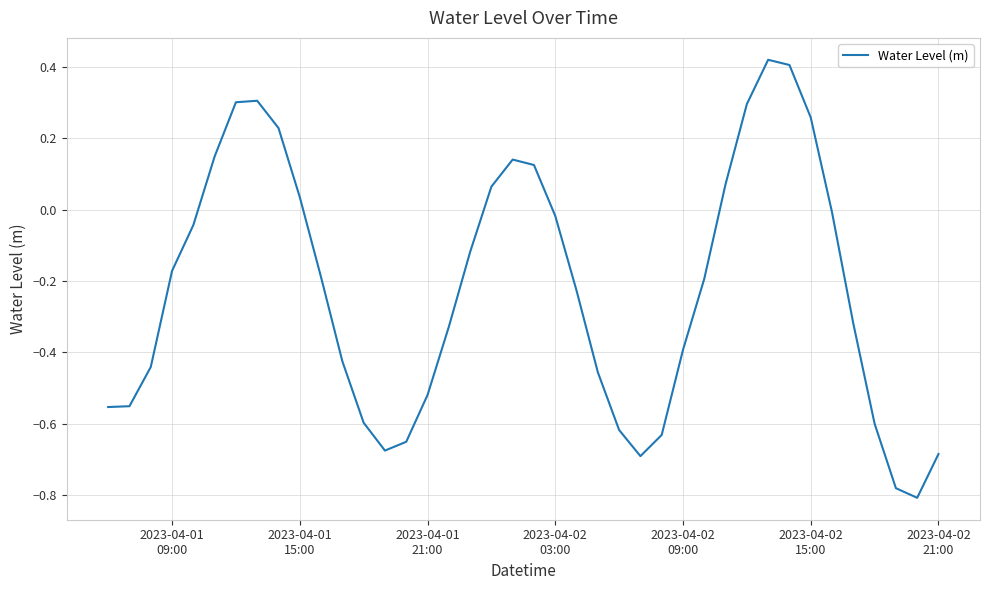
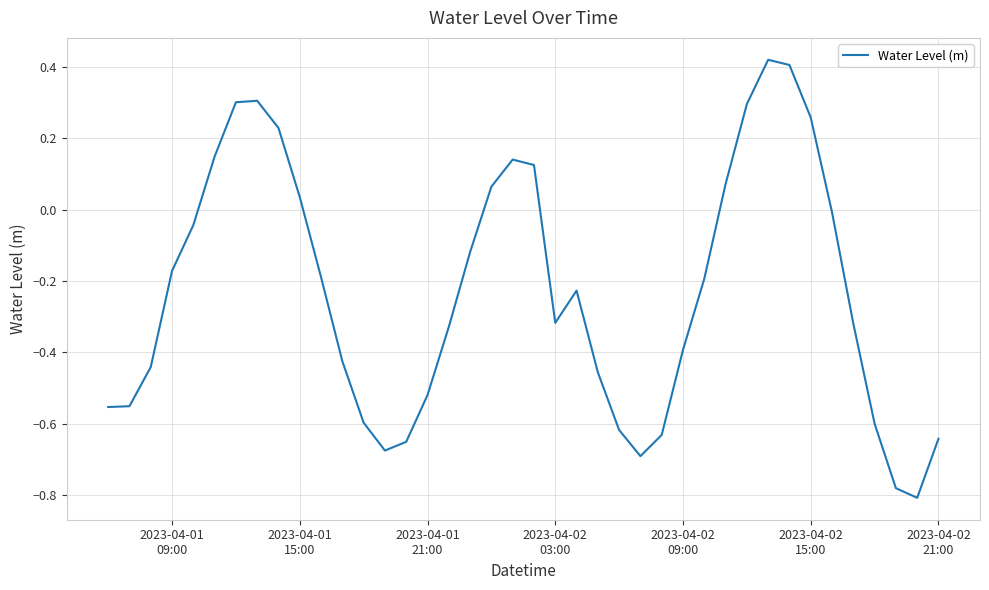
  {
    "2023-04-01 09:00": -0.17,
    "2023-04-01 15:00": 0.04,
    "2023-04-01 21:00": -0.52,
-   "2023-04-02 03:00": -0.02,
+   "2023-04-02 03:00": -0.32,
    "2023-04-02 09:00": -0.39,
    "2023-04-02 15:00": 0.26,
-   "2023-04-02 21:00": -0.68
+   "2023-04-02 21:00": -0.64
  }
